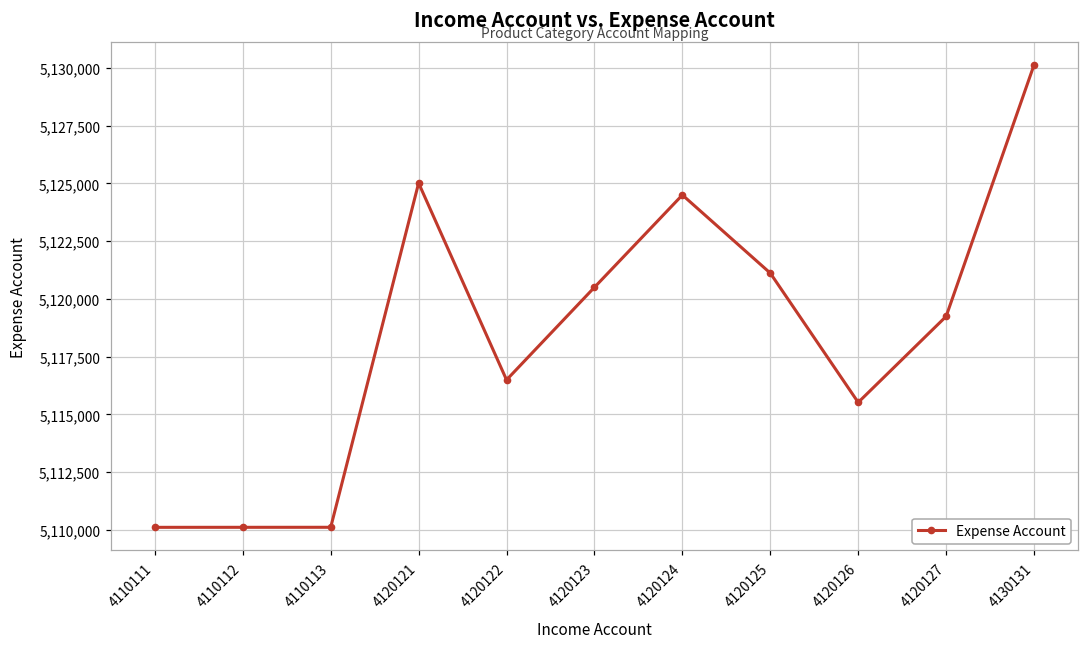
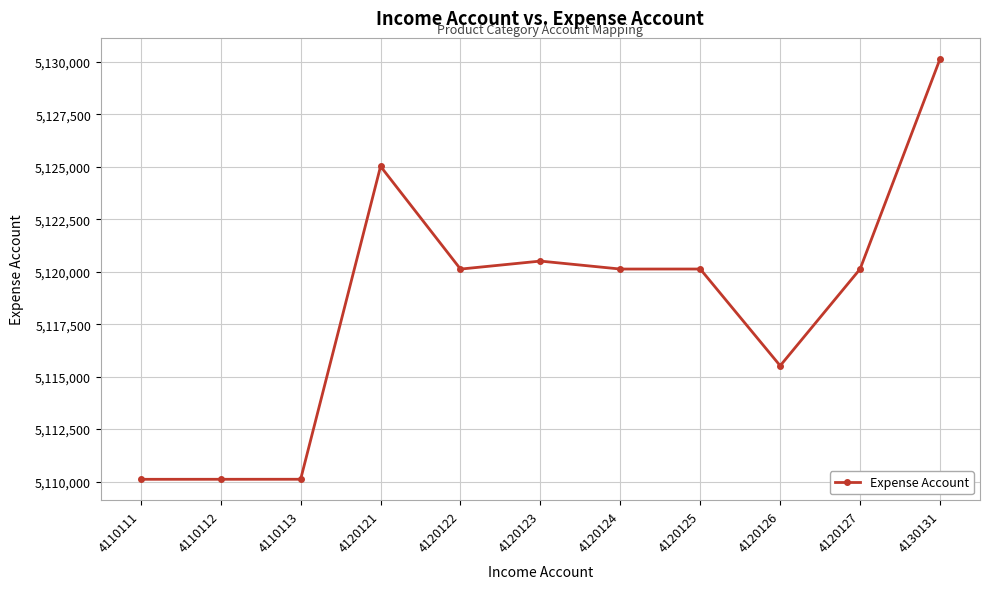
  {
    "4110111": "5,110,100",
    "4110112": "5,110,100",
    "4110113": "5,110,100",
    "4120121": "5,125,000",
-   "4120122": "5,116,500",
+   "4120122": "5,120,100",
    "4120123": "5,120,500",
-   "4120124": "5,124,500",
-   "4120125": "5,121,100",
+   "4120124": "5,120,100",
+   "4120125": "5,120,100",
    "4120126": "5,115,500",
-   "4120127": "5,119,200",
+   "4120127": "5,120,100",
    "4130131": "5,130,100"
  }
